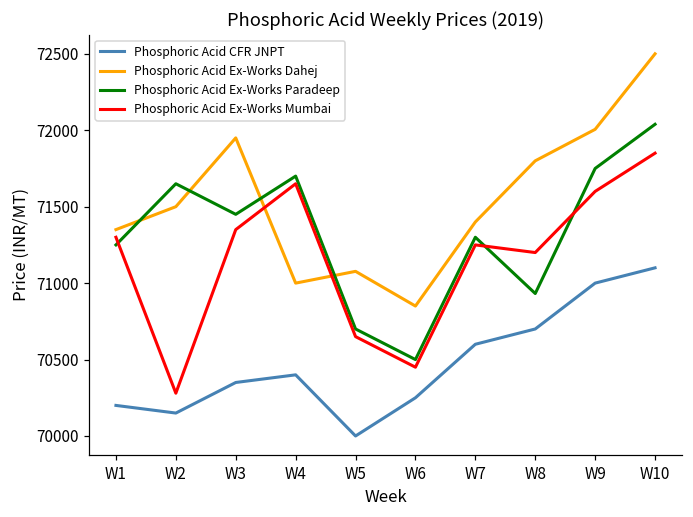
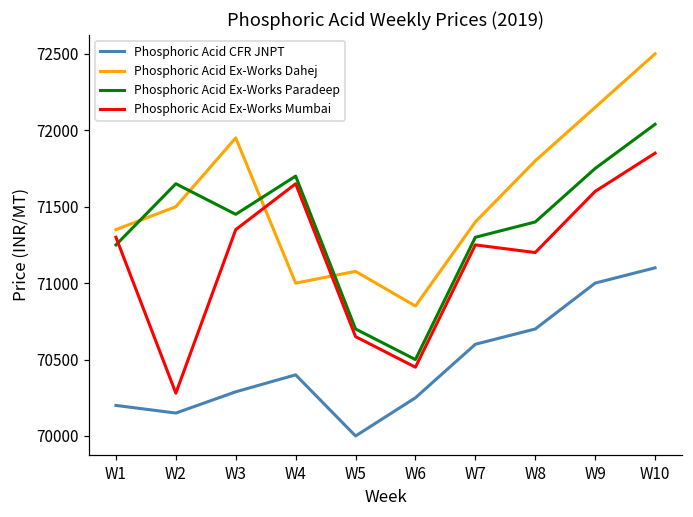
  {
    "Phosphoric Acid CFR JNPT": {
      "W1": 70200,
      "W2": 70150,
-     "W3": 70350,
+     "W3": 70290,
      "W4": 70400,
      "W5": 70000,
      "W6": 70250,
      "W7": 70600,
      "W8": 70700,
      "W9": 71000,
      "W10": 71100
    },
    "Phosphoric Acid Ex-Works Dahej": {
      "W1": 71350,
      "W2": 71500,
      "W3": 71950,
      "W4": 71000,
      "W5": 71080,
      "W6": 70850,
      "W7": 71400,
      "W8": 71800,
-     "W9": 72010,
+     "W9": 72150,
      "W10": 72500
    },
    "Phosphoric Acid Ex-Works Paradeep": {
      "W1": 71250,
      "W2": 71650,
      "W3": 71450,
      "W4": 71700,
      "W5": 70700,
      "W6": 70500,
      "W7": 71300,
-     "W8": 70930,
+     "W8": 71400,
      "W9": 71750,
      "W10": 72040
    },
    "Phosphoric Acid Ex-Works Mumbai": {
      "W1": 71300,
      "W2": 70280,
      "W3": 71350,
      "W4": 71650,
      "W5": 70650,
      "W6": 70450,
      "W7": 71250,
      "W8": 71200,
      "W9": 71600,
      "W10": 71850
    }
  }
